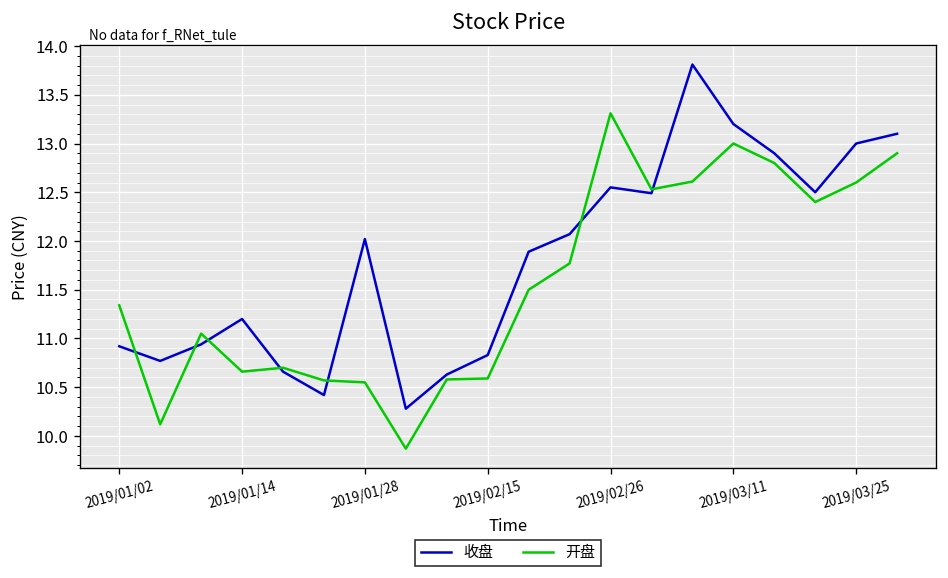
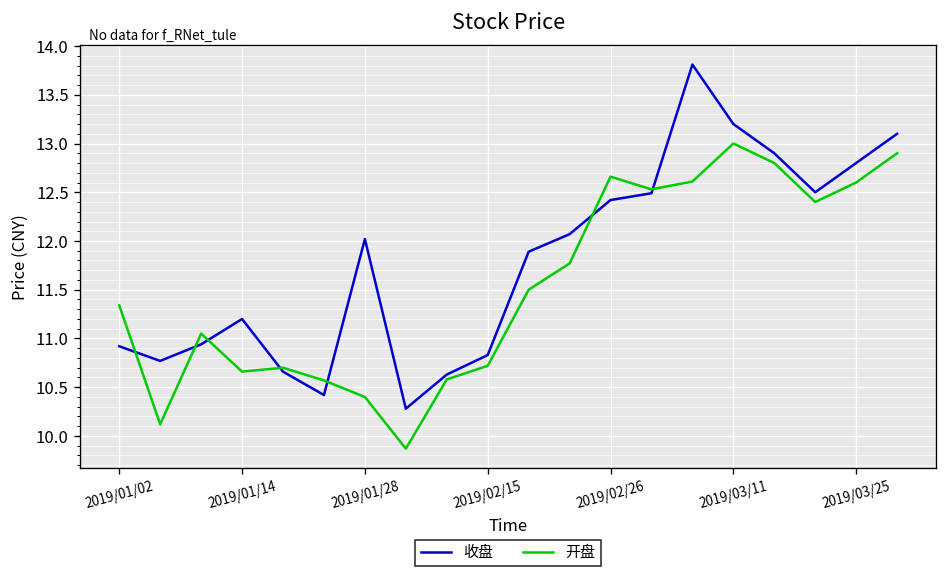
  {
    "收盘": {
      "2019/01/02": 10.9,
      "2019/01/14": 11.2,
      "2019/01/28": 12.0,
      "2019/02/15": 10.8,
-     "2019/02/26": 12.6,
+     "2019/02/26": 12.4,
      "2019/03/11": 13.2,
-     "2019/03/25": 13.0
+     "2019/03/25": 12.8
    },
    "开盘": {
      "2019/01/02": 11.3,
      "2019/01/14": 10.7,
-     "2019/01/28": 10.6,
-     "2019/02/15": 10.6,
-     "2019/02/26": 13.3,
+     "2019/01/28": 10.4,
+     "2019/02/15": 10.7,
+     "2019/02/26": 12.7,
      "2019/03/11": 13.0,
      "2019/03/25": 12.6
    }
  }
